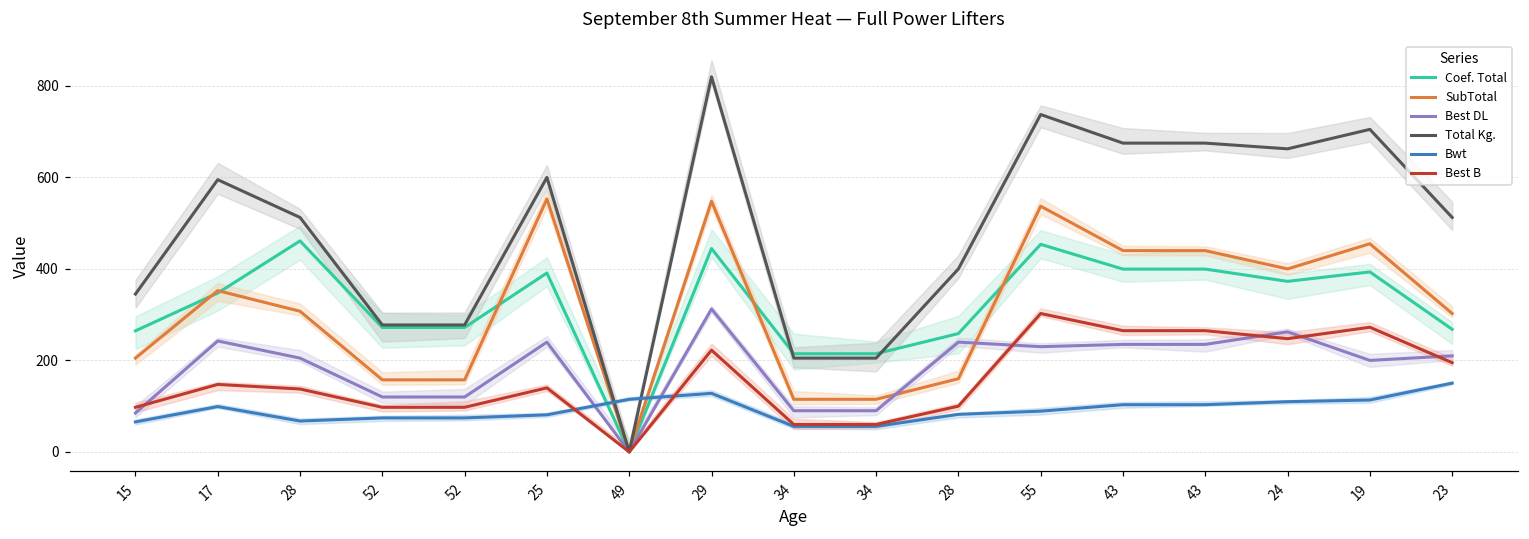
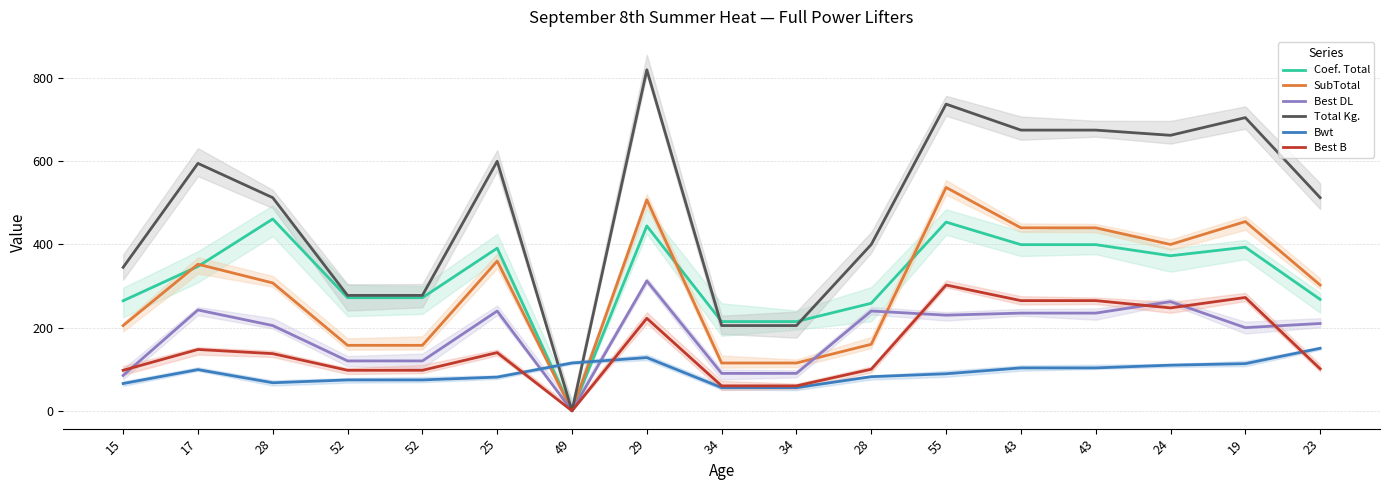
  {
    "Coef. Total": {
      "15": 260,
      "25": 390,
      "29": 440,
      "55": 450,
      "24": 370,
      "19": 390,
      "23": 270
    },
    "SubTotal": {
      "15": 210,
-     "25": 550,
-     "29": 550,
+     "25": 360,
+     "29": 510,
      "55": 540,
      "24": 400,
      "19": 460,
      "23": 300
    },
    "Best DL": {
      "15": 90,
      "17": 240,
      "25": 240,
      "29": 310,
      "55": 230,
      "19": 200
    },
    "Total Kg.": {
      "15": 350,
      "17": 600,
      "25": 600,
      "29": 820,
      "55": 740,
      "24": 660,
      "19": 710,
      "23": 510
    },
    "Bwt": {
      "29": 130,
      "55": 90,
      "19": 110
    },
    "Best B": {
      "25": 140,
      "29": 220,
      "55": 300,
      "24": 250,
      "19": 270,
-     "23": 200
+     "23": 100
    }
  }
